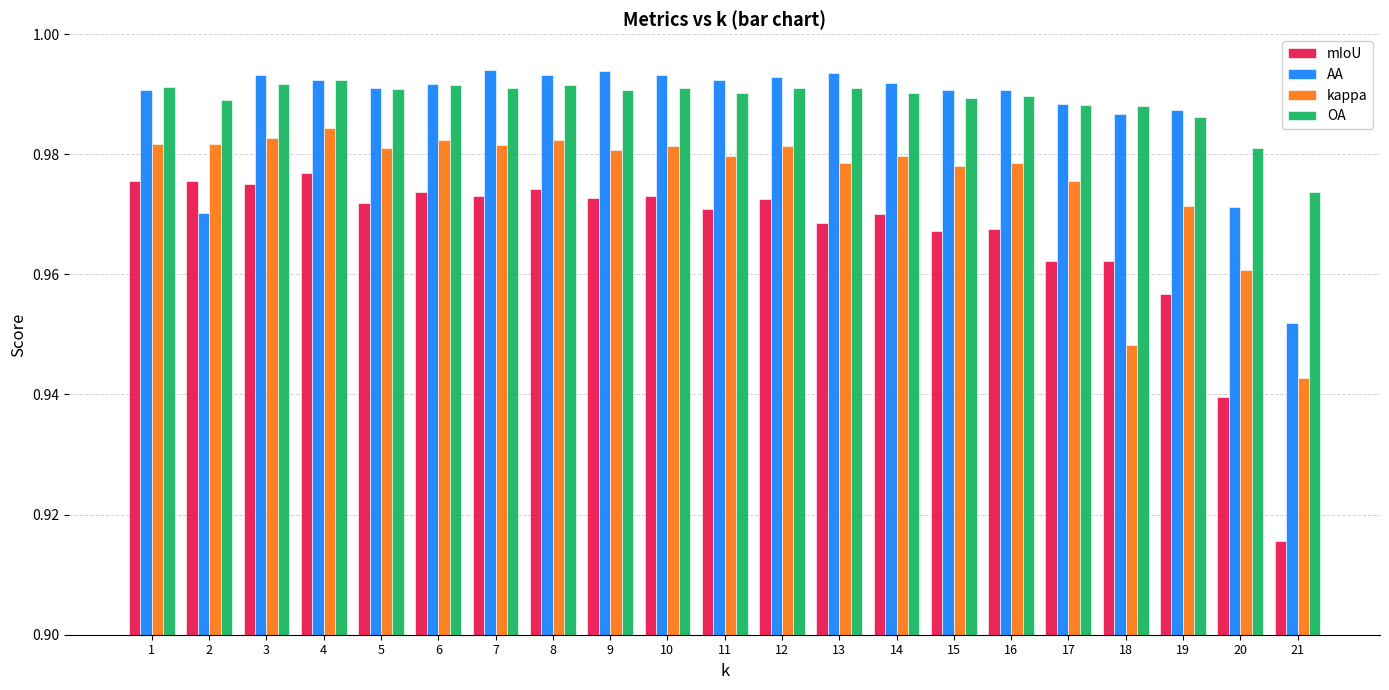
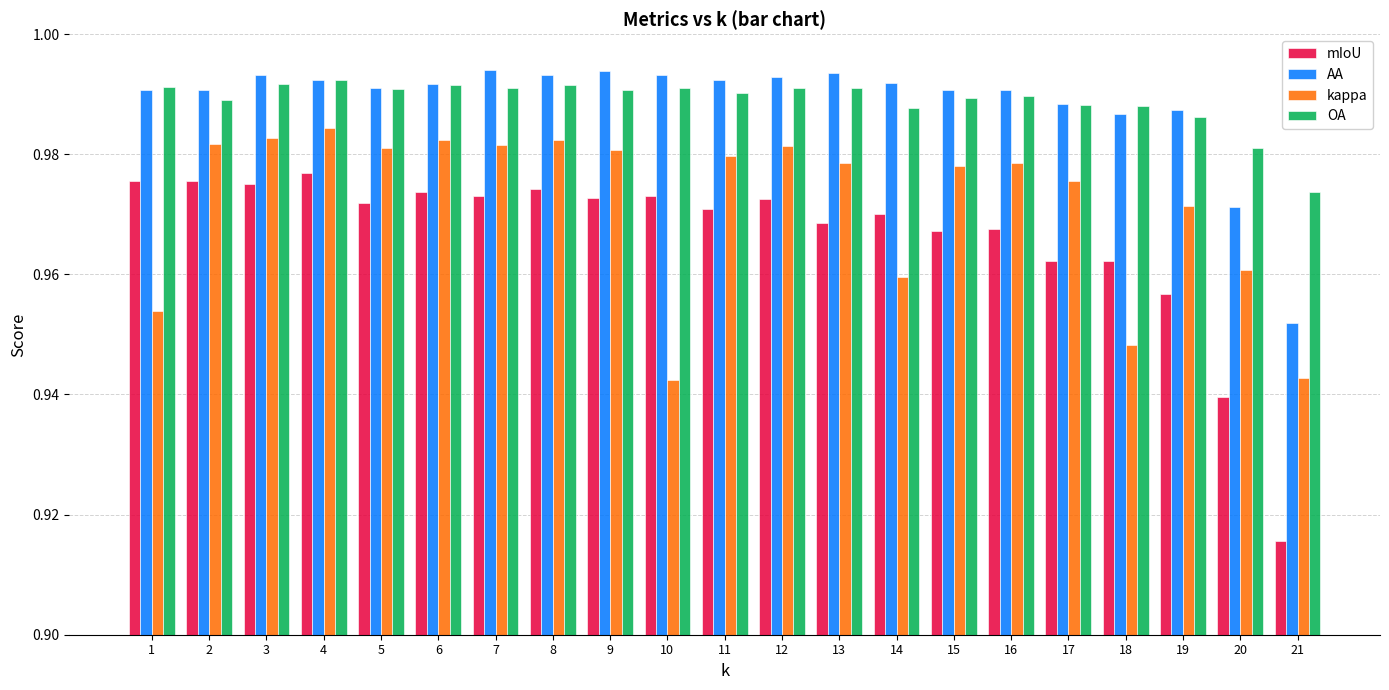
  {
    "mIoU": {
      "1": 0.976,
      "2": 0.976,
      "3": 0.975,
      "4": 0.977,
      "5": 0.972,
      "6": 0.974,
      "7": 0.973,
      "8": 0.974,
      "9": 0.973,
      "10": 0.973,
      "11": 0.971,
      "12": 0.973,
      "13": 0.968,
      "14": 0.970,
      "15": 0.967,
      "16": 0.968,
      "17": 0.962,
      "18": 0.962,
      "19": 0.957,
      "20": 0.940,
      "21": 0.916
    },
    "AA": {
      "1": 0.991,
-     "2": 0.970,
+     "2": 0.991,
      "3": 0.993,
      "4": 0.992,
      "5": 0.991,
      "6": 0.992,
      "7": 0.994,
      "8": 0.993,
      "9": 0.994,
      "10": 0.993,
      "11": 0.992,
      "12": 0.993,
      "13": 0.994,
      "14": 0.992,
      "15": 0.991,
      "16": 0.991,
      "17": 0.988,
      "18": 0.987,
      "19": 0.987,
      "20": 0.971,
      "21": 0.952
    },
    "kappa": {
-     "1": 0.982,
+     "1": 0.954,
      "2": 0.982,
      "3": 0.983,
      "4": 0.984,
      "5": 0.981,
      "6": 0.982,
      "7": 0.982,
      "8": 0.982,
      "9": 0.981,
-     "10": 0.981,
+     "10": 0.942,
      "11": 0.980,
      "12": 0.981,
      "13": 0.979,
-     "14": 0.980,
+     "14": 0.960,
      "15": 0.978,
      "16": 0.979,
      "17": 0.976,
      "18": 0.948,
      "19": 0.971,
      "20": 0.961,
      "21": 0.943
    },
    "OA": {
      "1": 0.991,
      "2": 0.989,
      "3": 0.992,
      "4": 0.992,
      "5": 0.991,
      "6": 0.992,
      "7": 0.991,
      "8": 0.992,
      "9": 0.991,
      "10": 0.991,
      "11": 0.990,
      "12": 0.991,
      "13": 0.991,
-     "14": 0.990,
+     "14": 0.988,
      "15": 0.989,
      "16": 0.990,
      "17": 0.988,
      "18": 0.988,
      "19": 0.986,
      "20": 0.981,
      "21": 0.974
    }
  }
